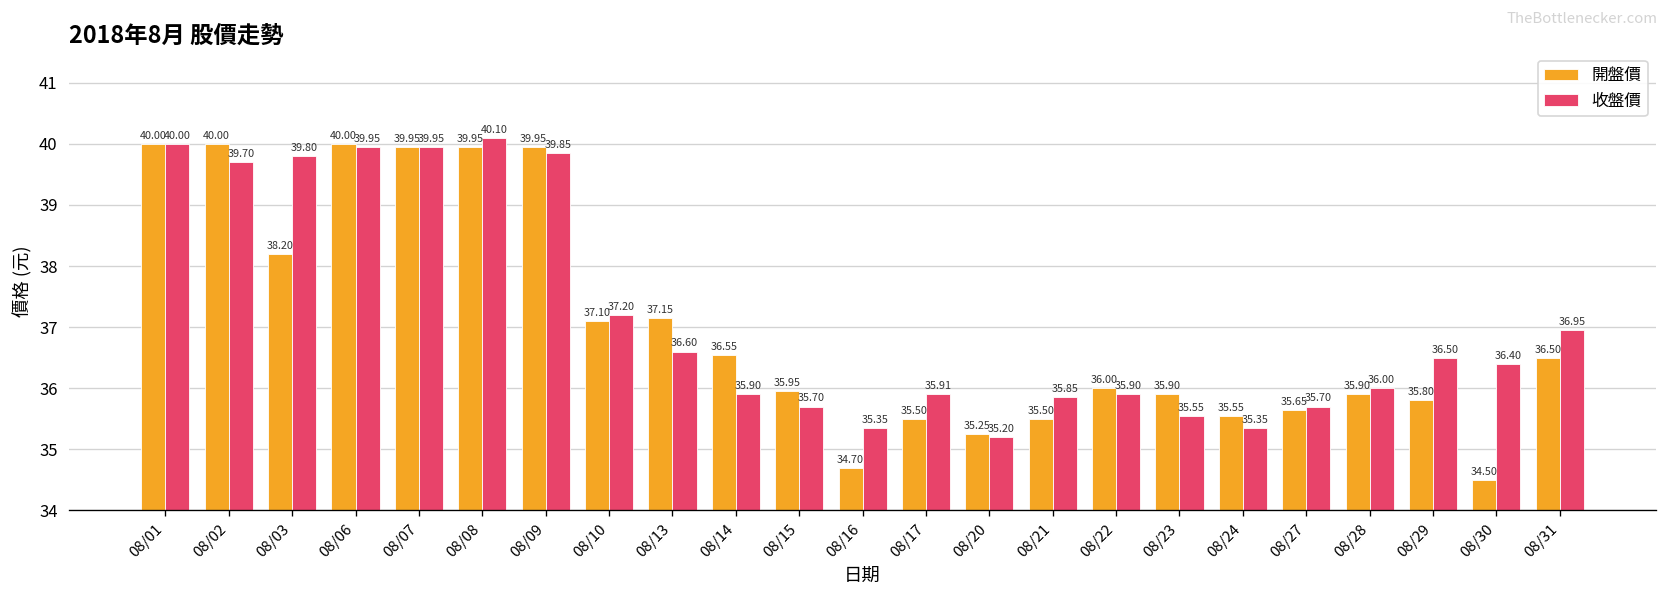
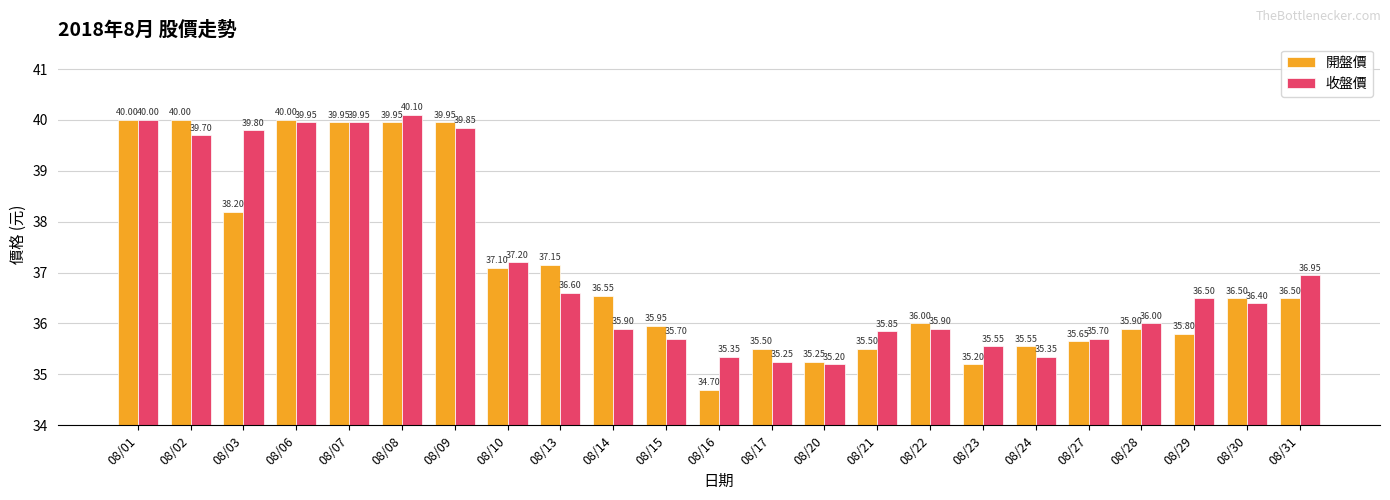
  {
    "開盤價": {
      "08/01": 40.00,
      "08/02": 40.00,
      "08/03": 38.20,
      "08/06": 40.00,
      "08/07": 39.95,
      "08/08": 39.95,
      "08/09": 39.95,
      "08/10": 37.10,
      "08/13": 37.15,
      "08/14": 36.55,
      "08/15": 35.95,
      "08/16": 34.70,
      "08/17": 35.50,
      "08/20": 35.25,
      "08/21": 35.50,
      "08/22": 36.00,
-     "08/23": 35.90,
+     "08/23": 35.20,
      "08/24": 35.55,
      "08/27": 35.65,
      "08/28": 35.90,
      "08/29": 35.80,
-     "08/30": 34.50,
+     "08/30": 36.50,
      "08/31": 36.50
    },
    "收盤價": {
      "08/01": 40.00,
      "08/02": 39.70,
      "08/03": 39.80,
      "08/06": 39.95,
      "08/07": 39.95,
      "08/08": 40.10,
      "08/09": 39.85,
      "08/10": 37.20,
      "08/13": 36.60,
      "08/14": 35.90,
      "08/15": 35.70,
      "08/16": 35.35,
-     "08/17": 35.91,
+     "08/17": 35.25,
      "08/20": 35.20,
      "08/21": 35.85,
      "08/22": 35.90,
      "08/23": 35.55,
      "08/24": 35.35,
      "08/27": 35.70,
      "08/28": 36.00,
      "08/29": 36.50,
      "08/30": 36.40,
      "08/31": 36.95
    }
  }
